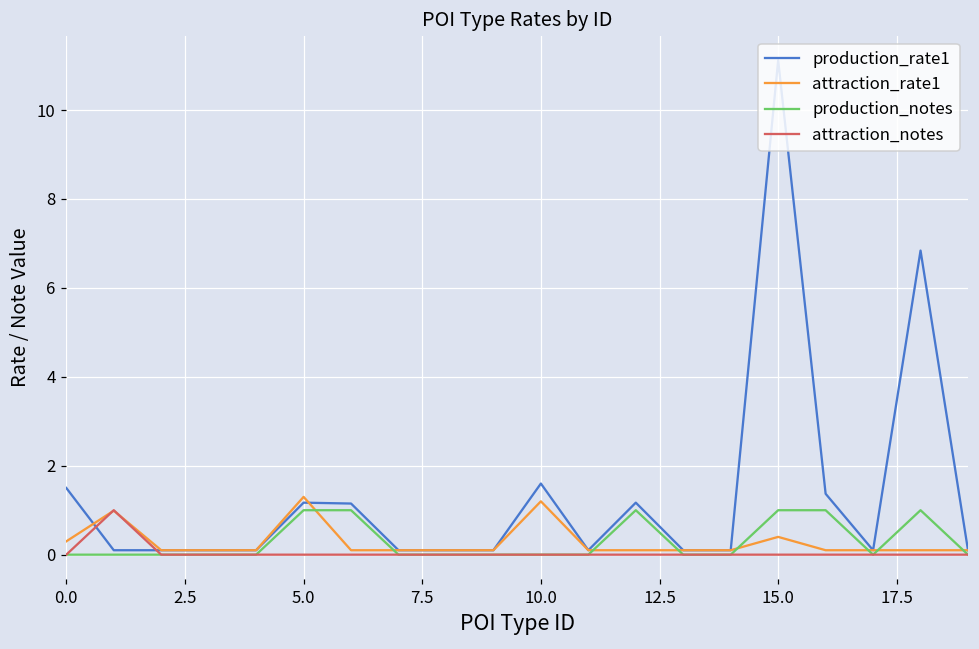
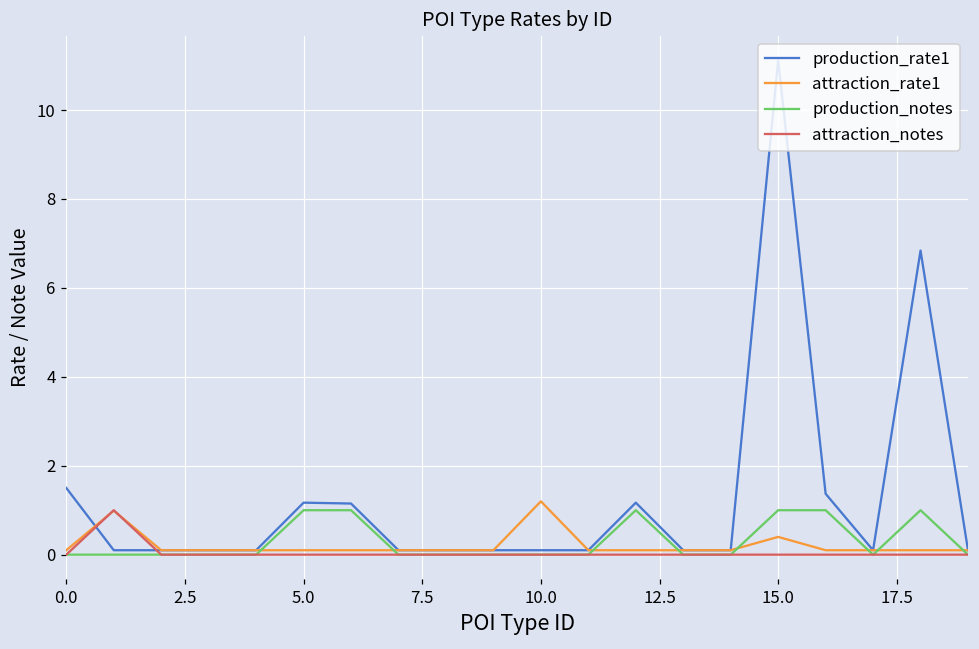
  {
    "production_rate1": {
      "0.0": 1.5,
      "5.0": 1.2,
-     "10.0": 1.6
+     "10.0": 0.1
    },
    "attraction_rate1": {
-     "0.0": 0.3,
-     "5.0": 1.3,
+     "0.0": 0.1,
+     "5.0": 0.1,
      "10.0": 1.2,
      "15.0": 0.4
    },
    "production_notes": {
      "5.0": 1.0,
      "15.0": 1.0
    },
    "attraction_notes": {
      "5.0": 0.0,
      "15.0": 0.0
    }
  }
